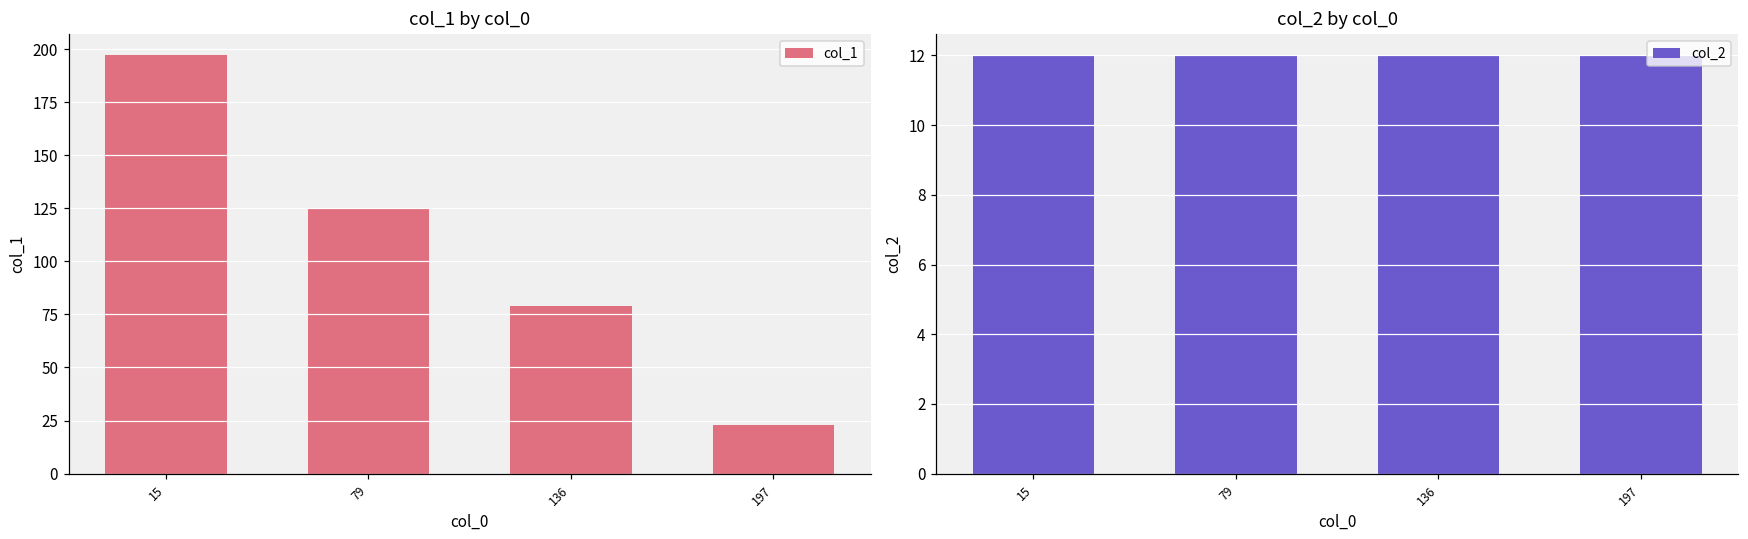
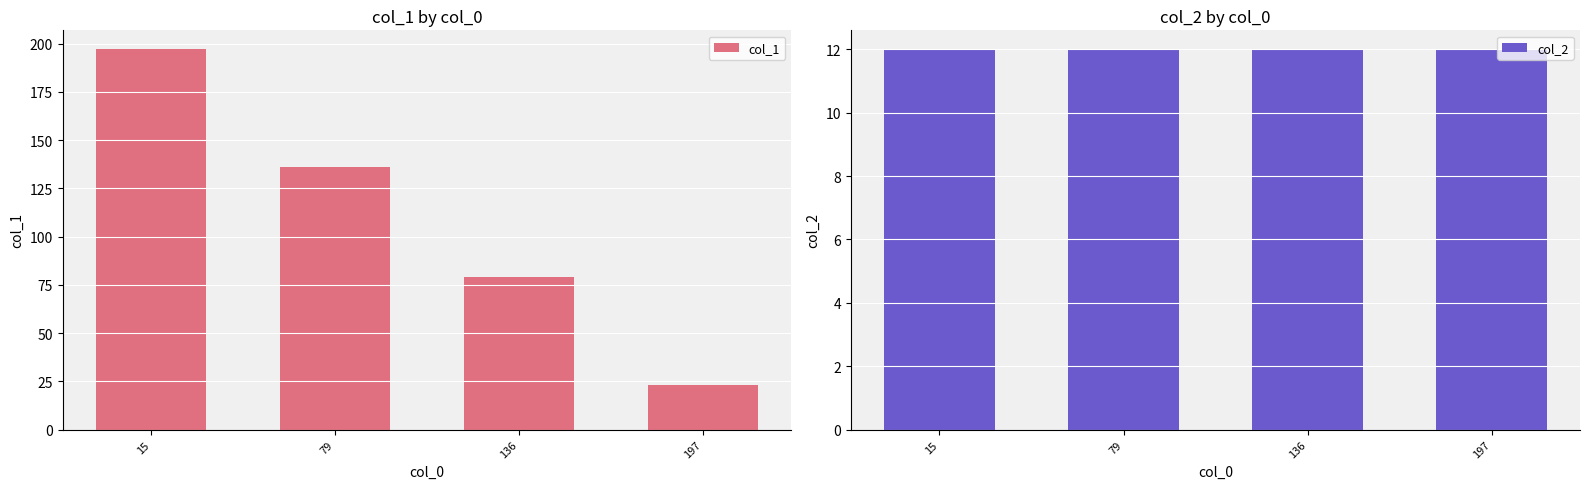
  {
    "col_1 by col_0": {
      "15": 197,
-     "79": 125,
+     "79": 136,
      "136": 79,
      "197": 23
    },
    "col_2 by col_0": {
      "15": 12.0,
      "79": 12.0,
      "136": 12.0,
      "197": 12.0
    }
  }
